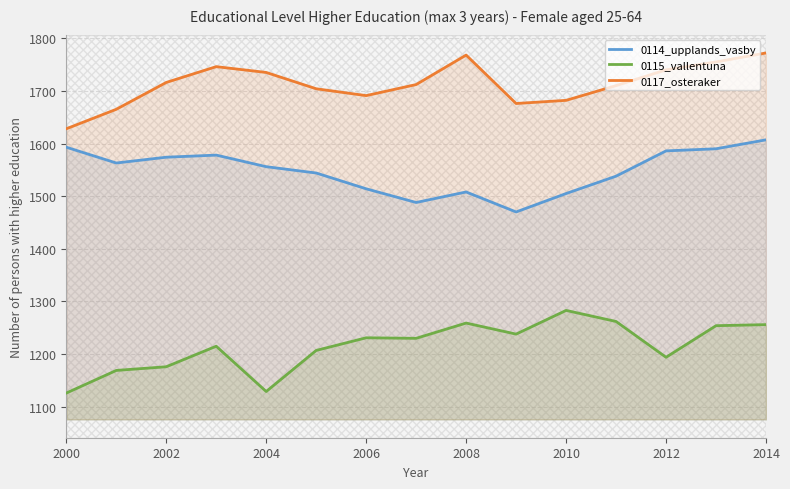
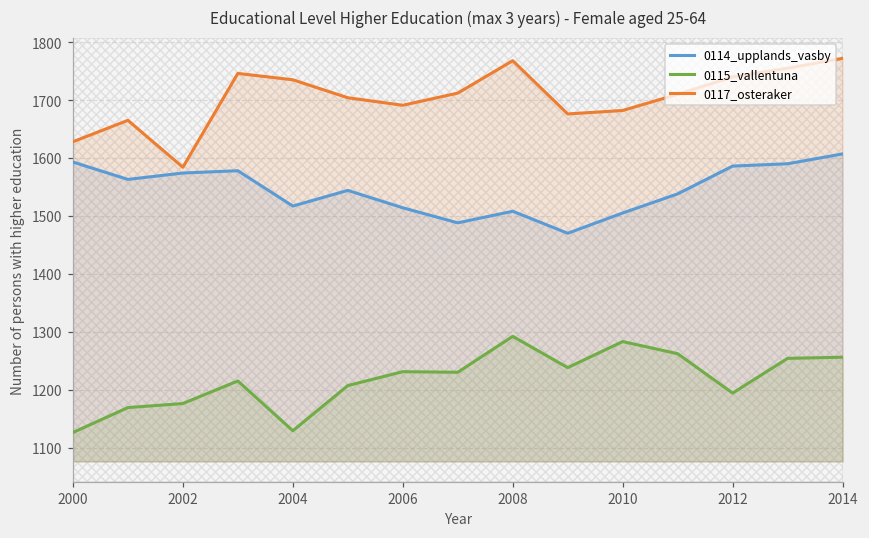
  {
    "0114_upplands_vasby": {
      "2000": 1590,
      "2002": 1570,
-     "2004": 1560,
+     "2004": 1520,
      "2006": 1510,
      "2008": 1510,
      "2010": 1510,
      "2012": 1590,
      "2014": 1610
    },
    "0115_vallentuna": {
      "2000": 1130,
      "2002": 1180,
      "2004": 1130,
      "2006": 1230,
-     "2008": 1260,
+     "2008": 1290,
      "2010": 1280,
      "2012": 1190,
      "2014": 1260
    },
    "0117_osteraker": {
      "2000": 1630,
-     "2002": 1720,
+     "2002": 1580,
      "2004": 1740,
      "2006": 1690,
      "2008": 1770,
      "2010": 1680,
      "2014": 1770
    }
  }
